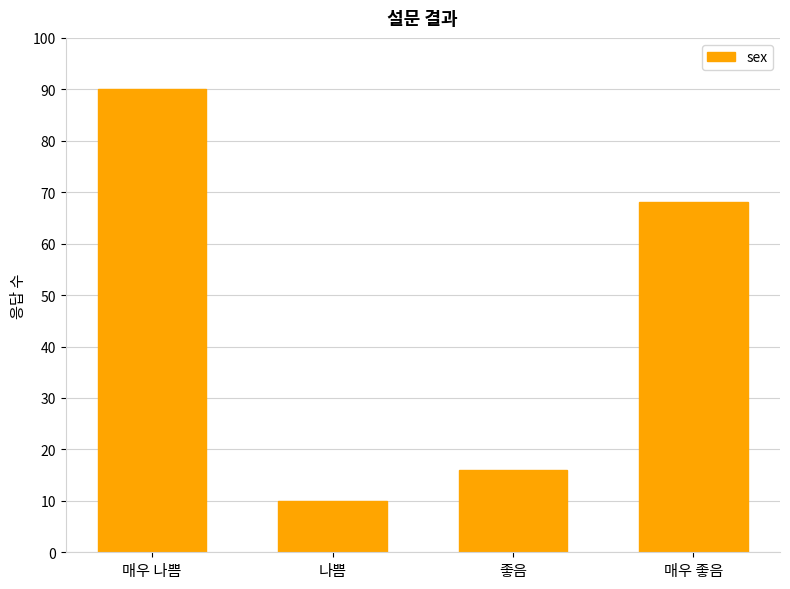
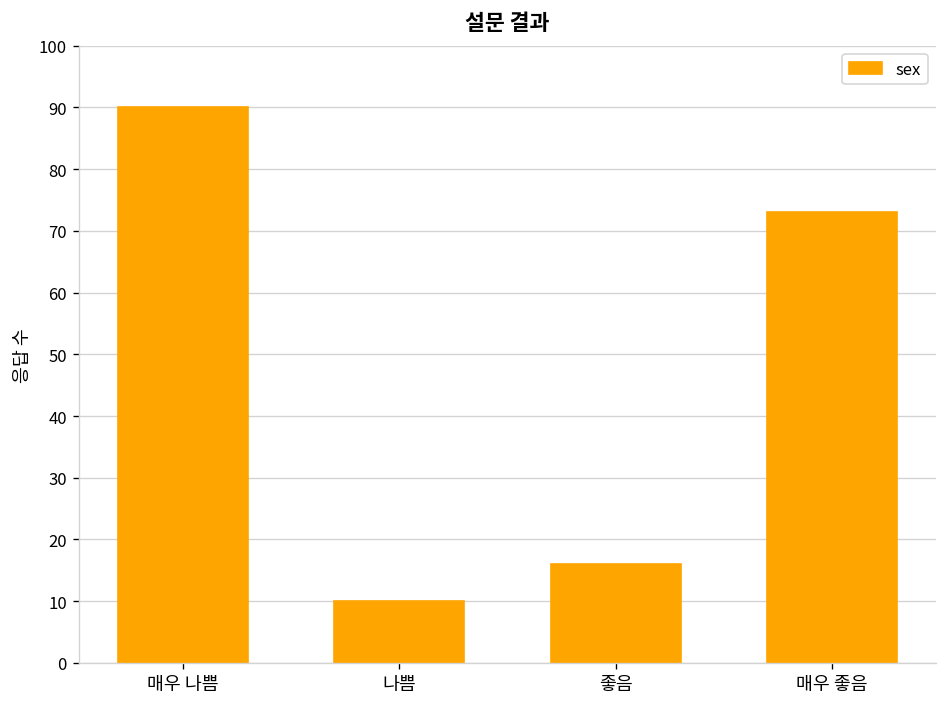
  {
    "매우 나쁨": 90,
    "나쁨": 10,
    "좋음": 16,
-   "매우 좋음": 68
+   "매우 좋음": 73
  }
